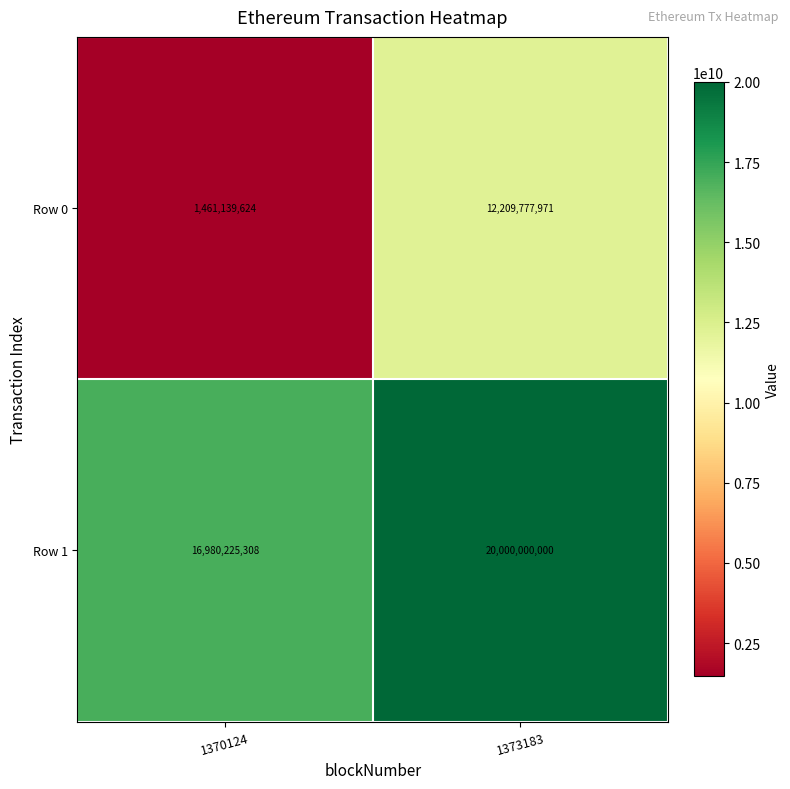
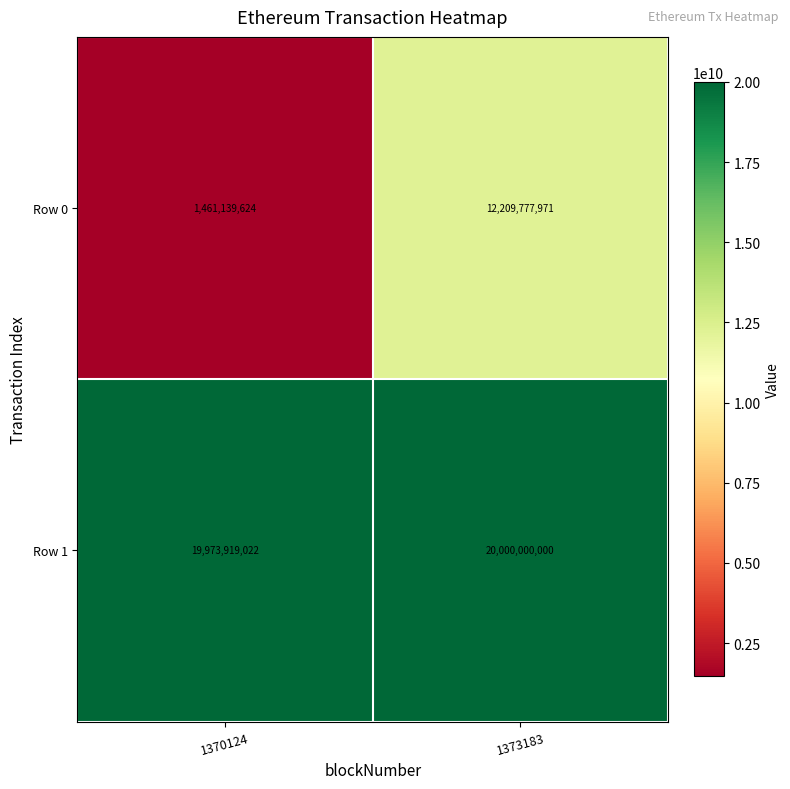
  {
    "Row 0": {
      "1370124": "1,461,139,624",
      "1373183": "12,209,777,971"
    },
    "Row 1": {
-     "1370124": "16,980,225,308",
+     "1370124": "19,973,919,022",
      "1373183": "20,000,000,000"
    }
  }
